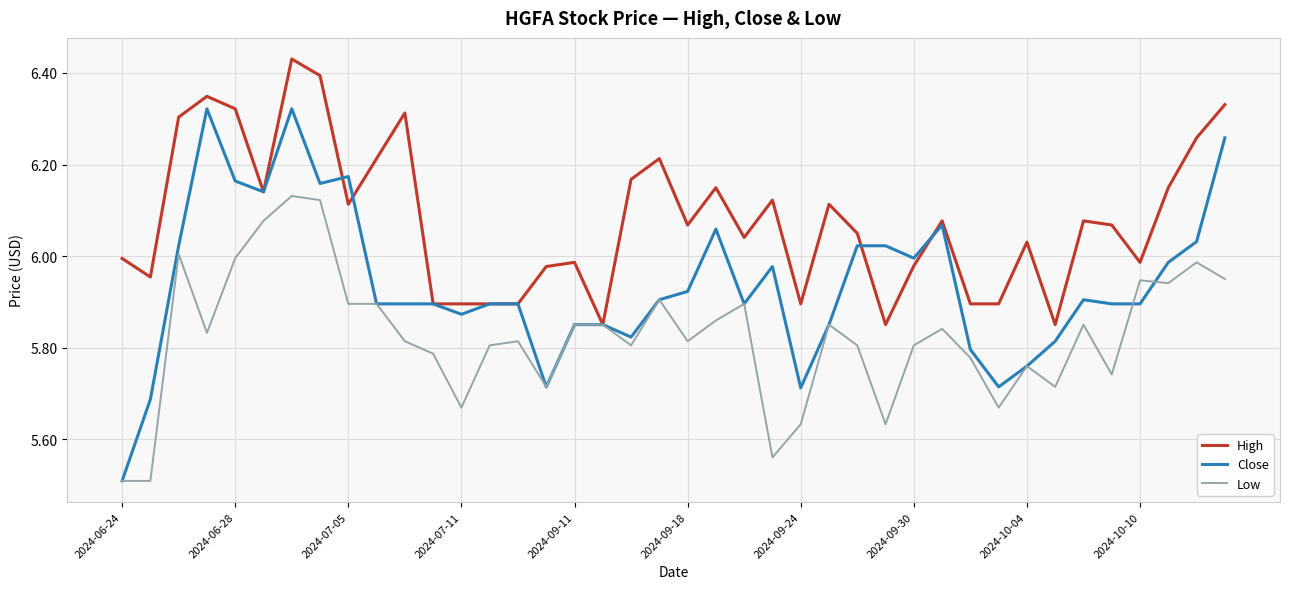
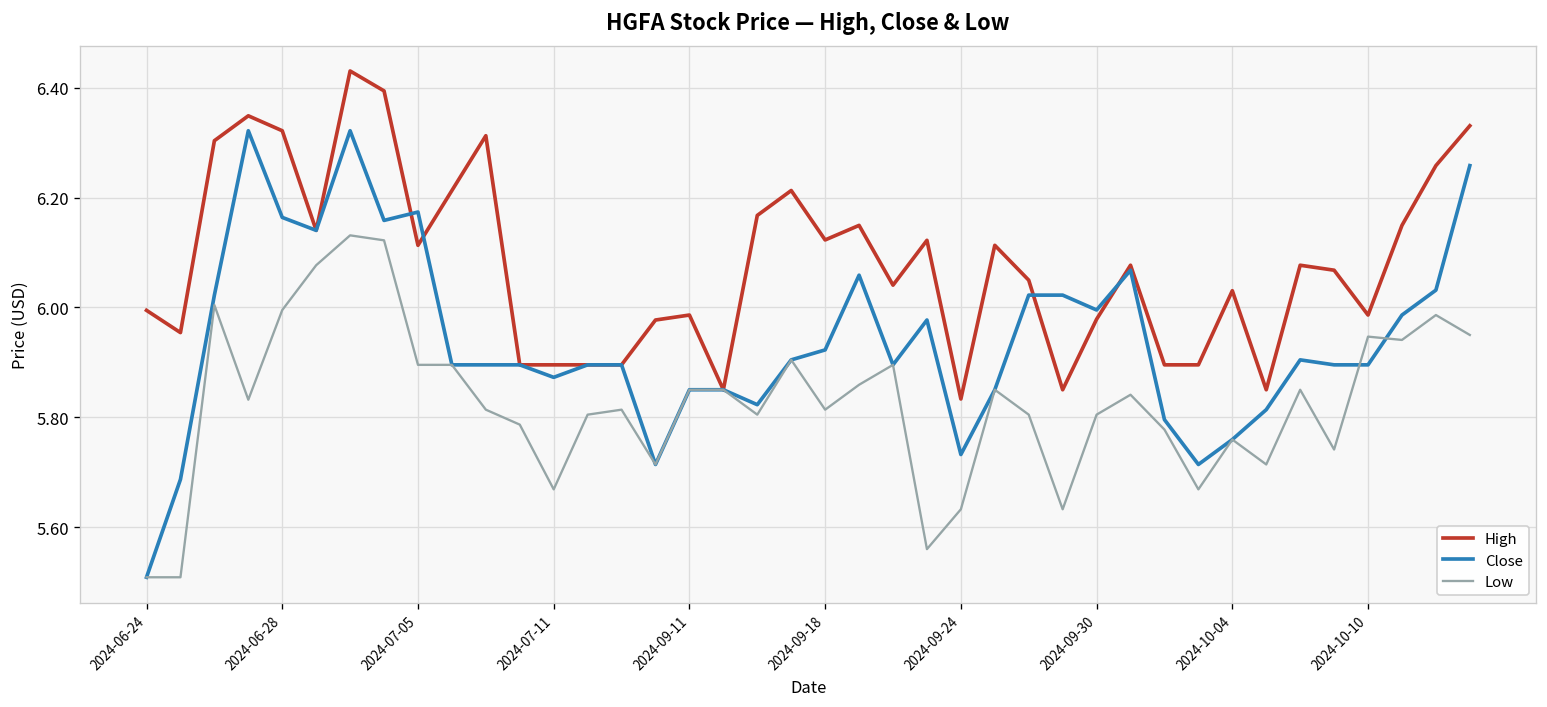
  {
    "High": {
      "2024-06-24": 5.99,
      "2024-06-28": 6.32,
      "2024-07-05": 6.11,
      "2024-07-11": 5.90,
      "2024-09-11": 5.99,
-     "2024-09-18": 6.07,
-     "2024-09-24": 5.90,
+     "2024-09-18": 6.12,
+     "2024-09-24": 5.83,
      "2024-09-30": 5.98,
      "2024-10-04": 6.03,
      "2024-10-10": 5.99
    },
    "Close": {
      "2024-06-28": 6.16,
      "2024-07-05": 6.17,
      "2024-07-11": 5.87,
      "2024-09-18": 5.92,
-     "2024-09-24": 5.71,
+     "2024-09-24": 5.73,
      "2024-09-30": 6.00,
      "2024-10-10": 5.90
    },
    "Low": {
      "2024-06-28": 6.00,
      "2024-07-05": 5.90,
      "2024-07-11": 5.67,
      "2024-09-18": 5.81,
      "2024-09-24": 5.63,
      "2024-09-30": 5.80,
      "2024-10-10": 5.95
    }
  }
